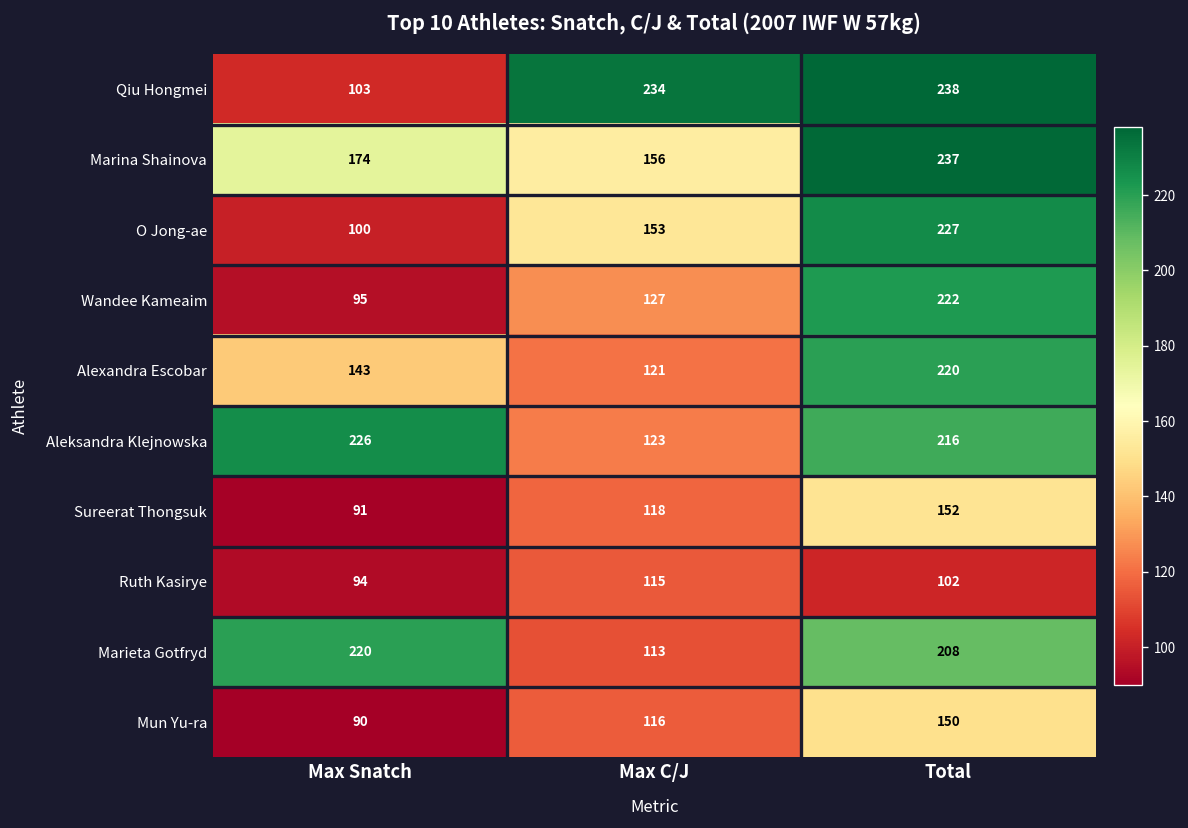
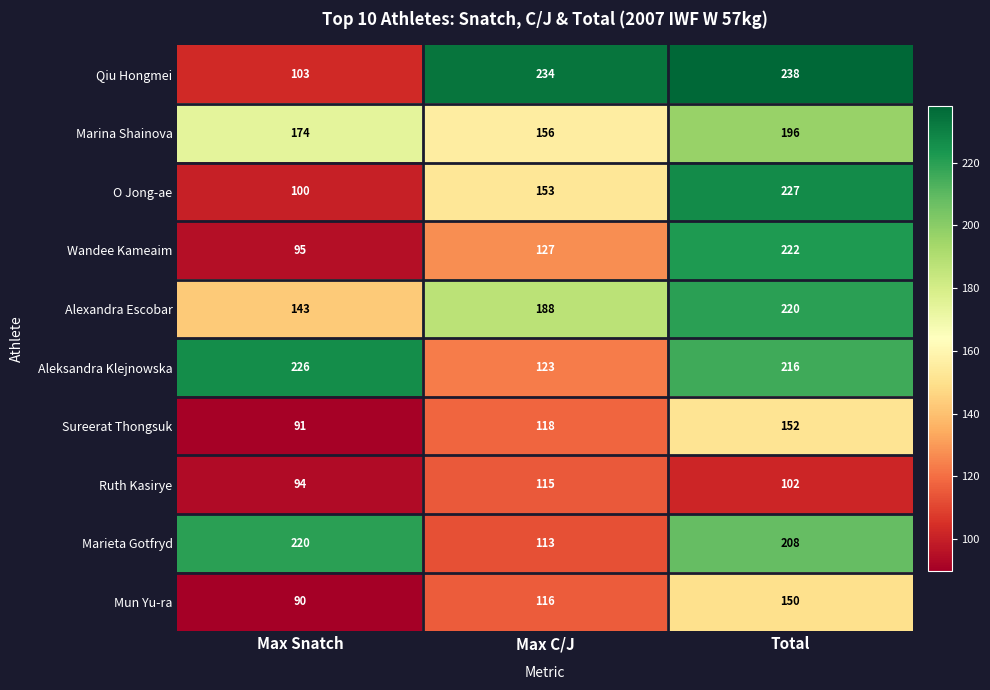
  {
    "Qiu Hongmei": {
      "Max Snatch": 103,
      "Max C/J": 234,
      "Total": 238
    },
    "Marina Shainova": {
      "Max Snatch": 174,
      "Max C/J": 156,
-     "Total": 237
+     "Total": 196
    },
    "O Jong-ae": {
      "Max Snatch": 100,
      "Max C/J": 153,
      "Total": 227
    },
    "Wandee Kameaim": {
      "Max Snatch": 95,
      "Max C/J": 127,
      "Total": 222
    },
    "Alexandra Escobar": {
      "Max Snatch": 143,
-     "Max C/J": 121,
+     "Max C/J": 188,
      "Total": 220
    },
    "Aleksandra Klejnowska": {
      "Max Snatch": 226,
      "Max C/J": 123,
      "Total": 216
    },
    "Sureerat Thongsuk": {
      "Max Snatch": 91,
      "Max C/J": 118,
      "Total": 152
    },
    "Ruth Kasirye": {
      "Max Snatch": 94,
      "Max C/J": 115,
      "Total": 102
    },
    "Marieta Gotfryd": {
      "Max Snatch": 220,
      "Max C/J": 113,
      "Total": 208
    },
    "Mun Yu-ra": {
      "Max Snatch": 90,
      "Max C/J": 116,
      "Total": 150
    }
  }
